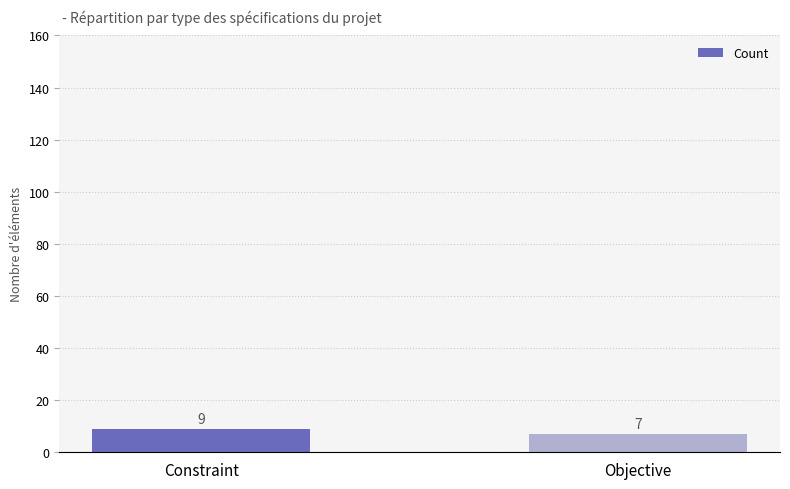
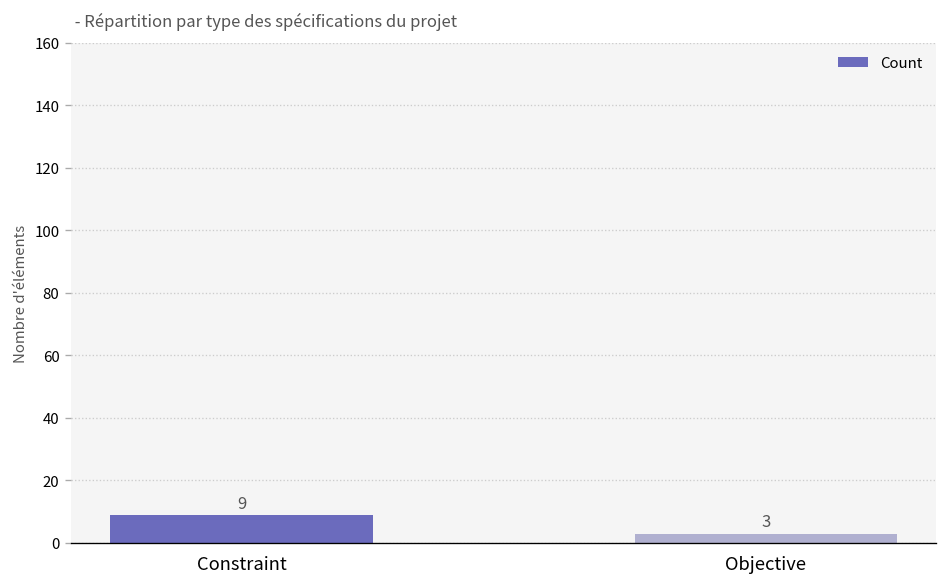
  {
    "Constraint": 9,
-   "Objective": 7
+   "Objective": 3
  }
